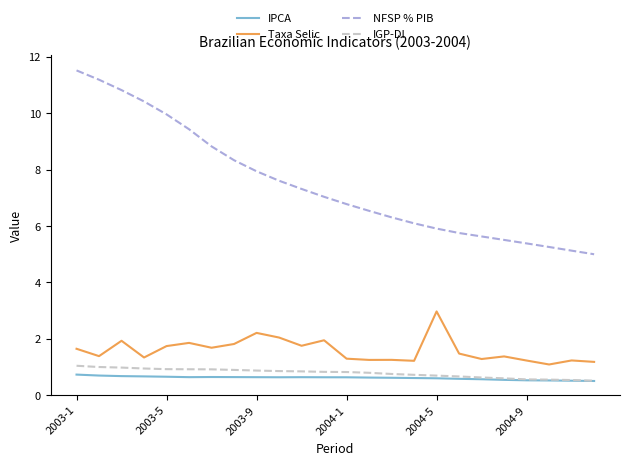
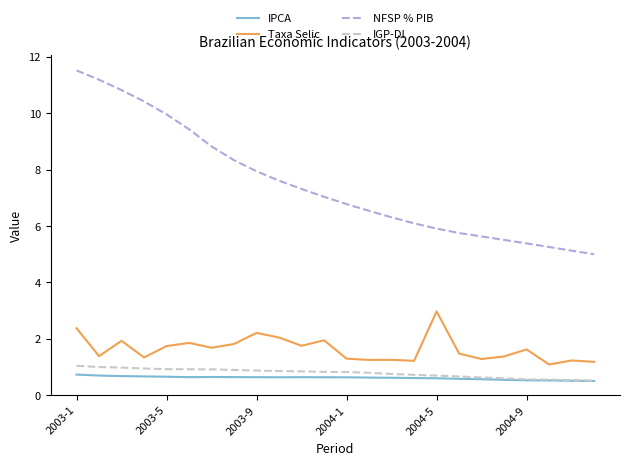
  {
    "Taxa Selic": {
-     "2003-1": 1.6,
+     "2003-1": 2.4,
      "2003-5": 1.7,
      "2003-9": 2.2,
      "2004-1": 1.3,
      "2004-5": 3.0,
-     "2004-9": 1.2
+     "2004-9": 1.6
    }
  }
